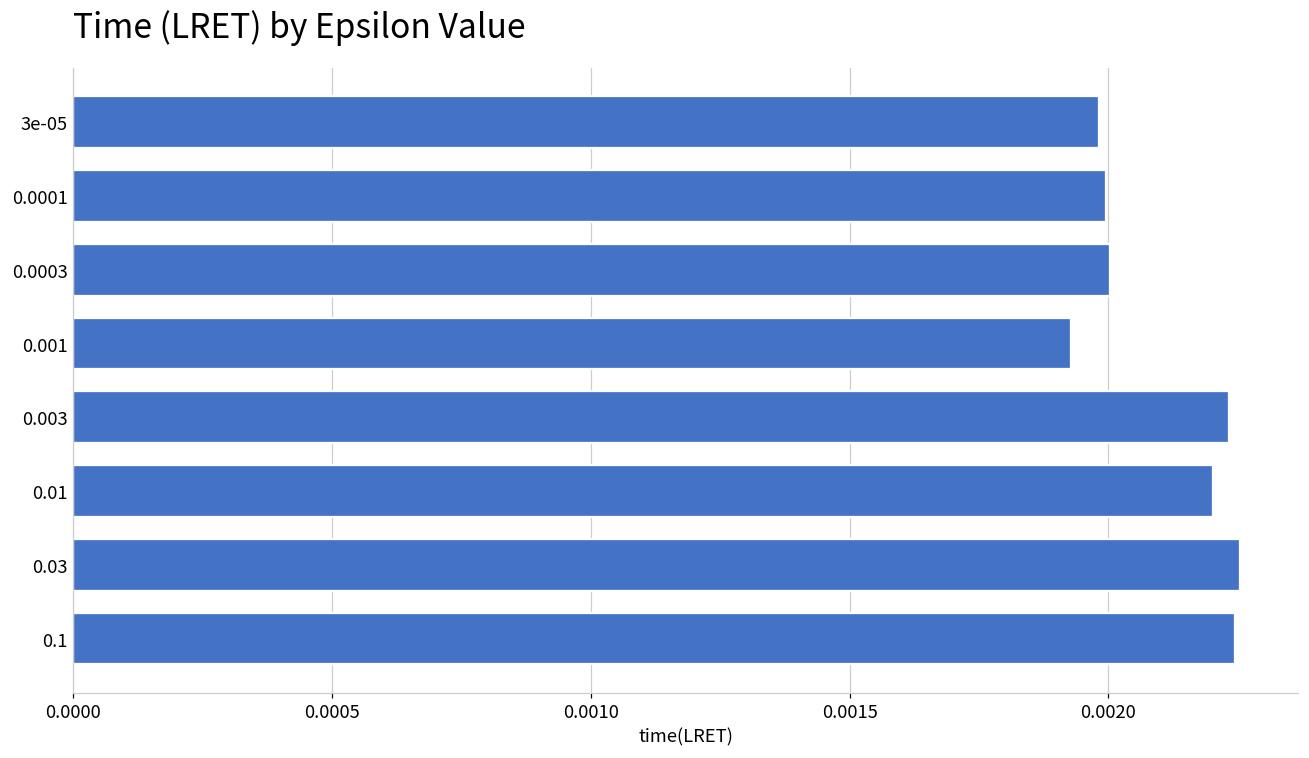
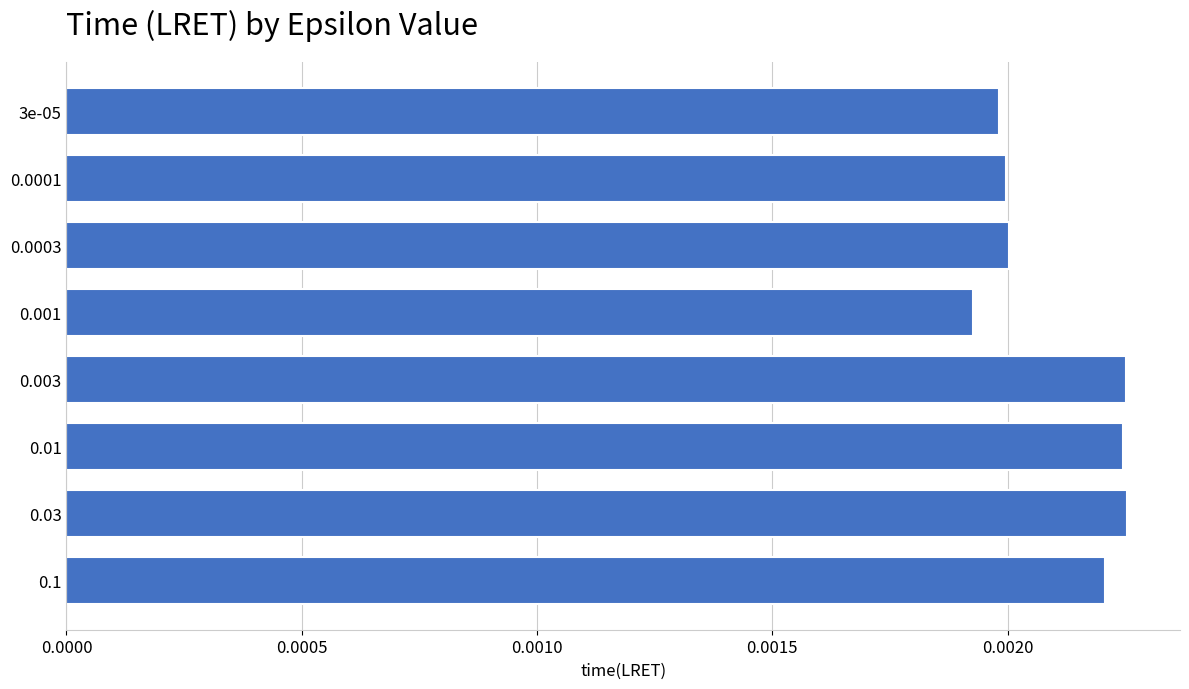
  {
    "3e-05": 0.00198,
    "0.0001": 0.00200,
    "0.0003": 0.00200,
    "0.001": 0.00193,
-   "0.003": 0.00223,
-   "0.01": 0.00220,
+   "0.003": 0.00225,
+   "0.01": 0.00225,
    "0.03": 0.00225,
-   "0.1": 0.00224
+   "0.1": 0.00221
  }
